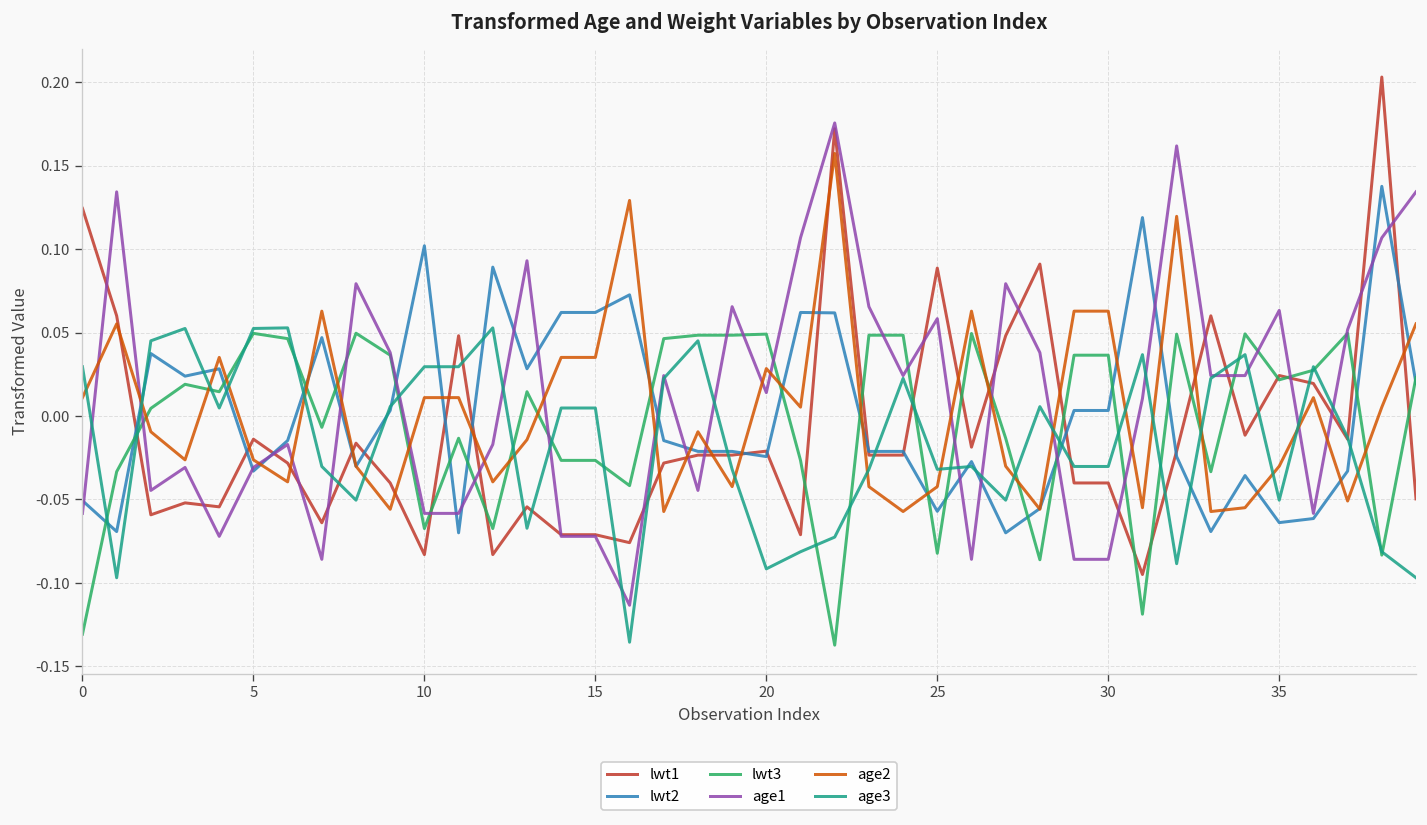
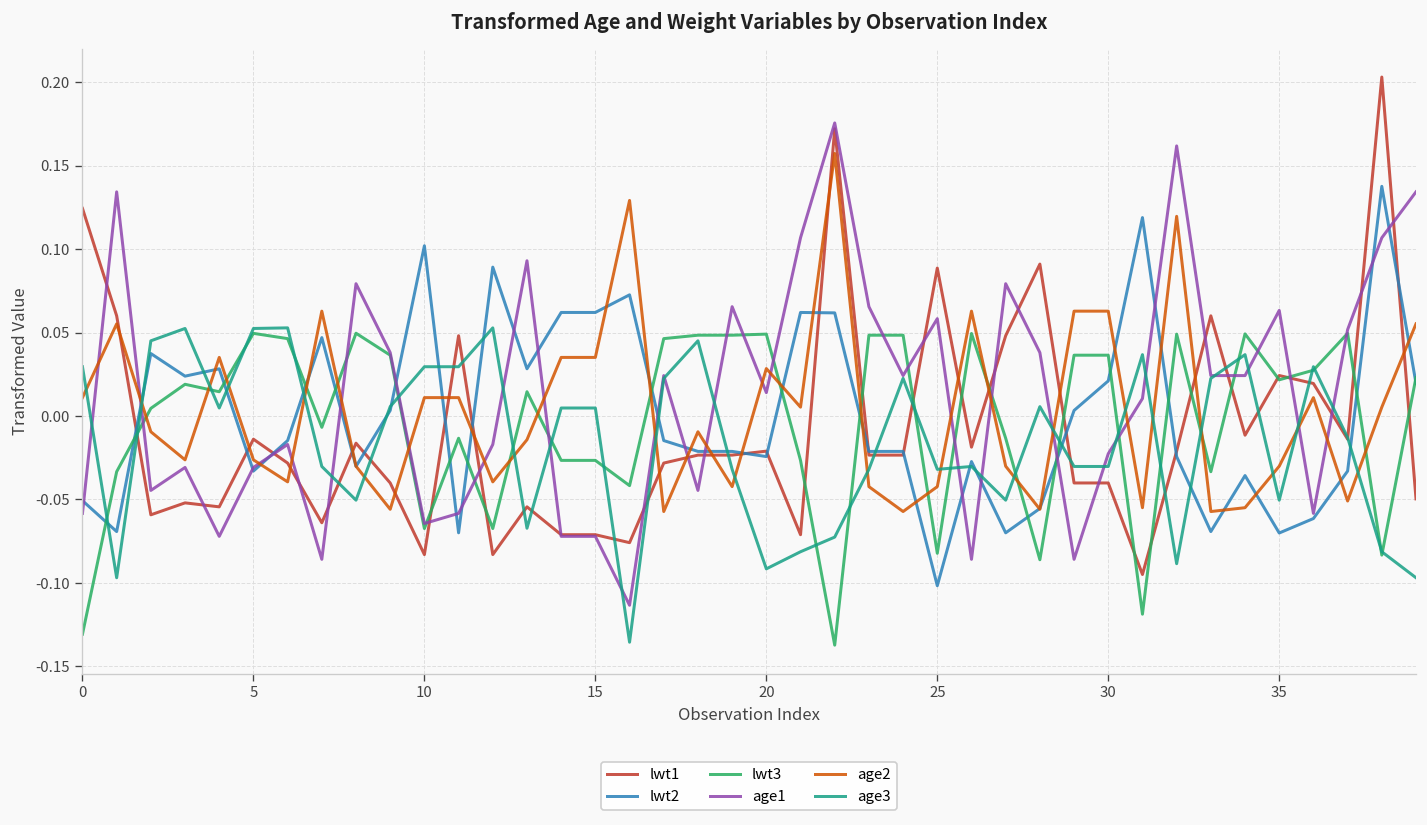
  {
    "lwt2": {
      "0": -0.051,
      "5": -0.033,
      "10": 0.102,
      "15": 0.062,
      "20": -0.024,
-     "25": -0.057,
-     "30": 0.003,
-     "35": -0.064
+     "25": -0.102,
+     "30": 0.021,
+     "35": -0.070
    },
    "age1": {
      "0": -0.058,
      "5": -0.031,
-     "10": -0.058,
+     "10": -0.064,
      "20": 0.014,
      "25": 0.058,
-     "30": -0.086,
+     "30": -0.023,
      "35": 0.063
    }
  }
